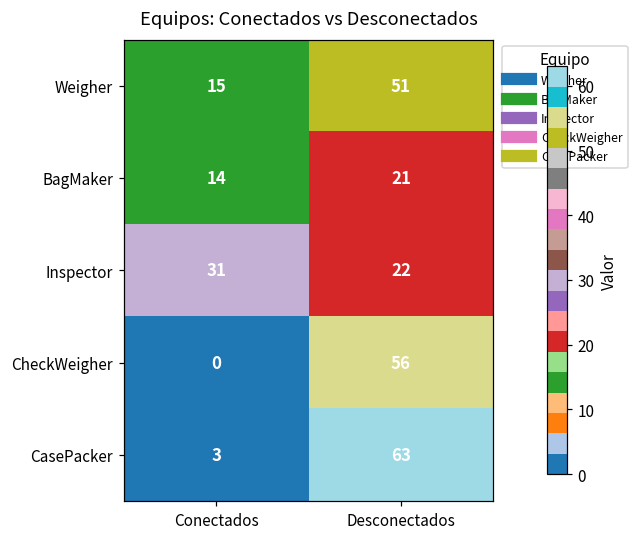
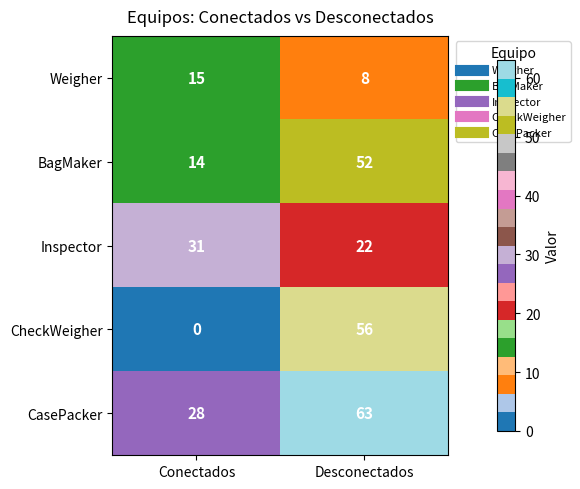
  {
    "Weigher": {
      "Conectados": 15,
-     "Desconectados": 51
+     "Desconectados": 8
    },
    "BagMaker": {
      "Conectados": 14,
-     "Desconectados": 21
+     "Desconectados": 52
    },
    "Inspector": {
      "Conectados": 31,
      "Desconectados": 22
    },
    "CheckWeigher": {
      "Conectados": 0,
      "Desconectados": 56
    },
    "CasePacker": {
-     "Conectados": 3,
+     "Conectados": 28,
      "Desconectados": 63
    }
  }
